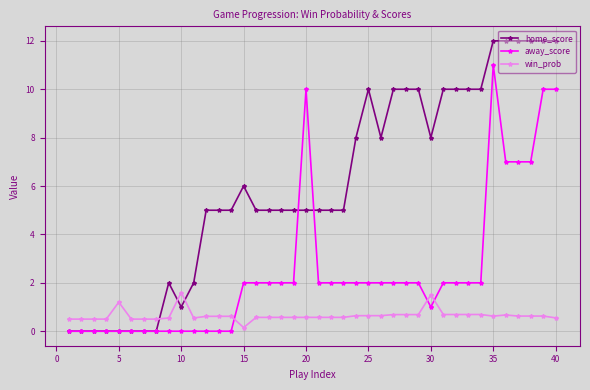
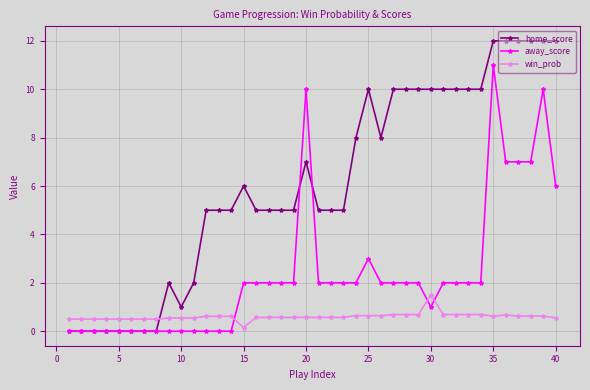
  {
    "home_score": {
      "10": 1,
      "15": 6,
-     "20": 5,
+     "20": 7,
      "25": 10,
-     "30": 8,
+     "30": 10,
      "35": 12
    },
    "away_score": {
      "10": 0,
      "15": 2,
      "20": 10,
-     "25": 2,
+     "25": 3,
      "30": 1,
      "35": 11,
-     "40": 10
+     "40": 6
    },
    "win_prob": {
-     "5": 1.2,
-     "10": 1.6,
+     "5": 0.5,
+     "10": 0.5,
      "15": 0.2,
      "20": 0.6,
      "25": 0.6,
      "30": 1.5,
      "35": 0.6,
      "40": 0.6
    }
  }
